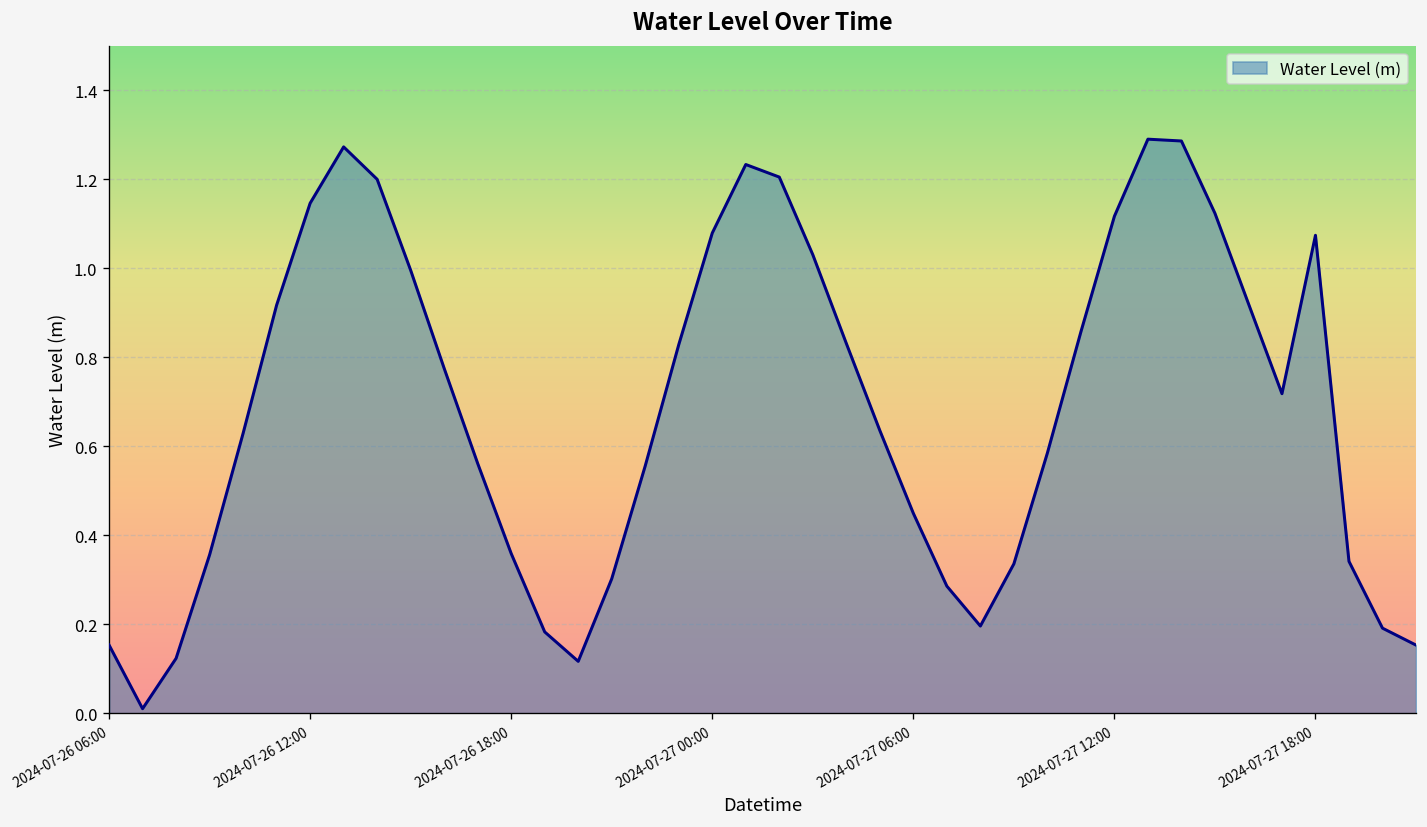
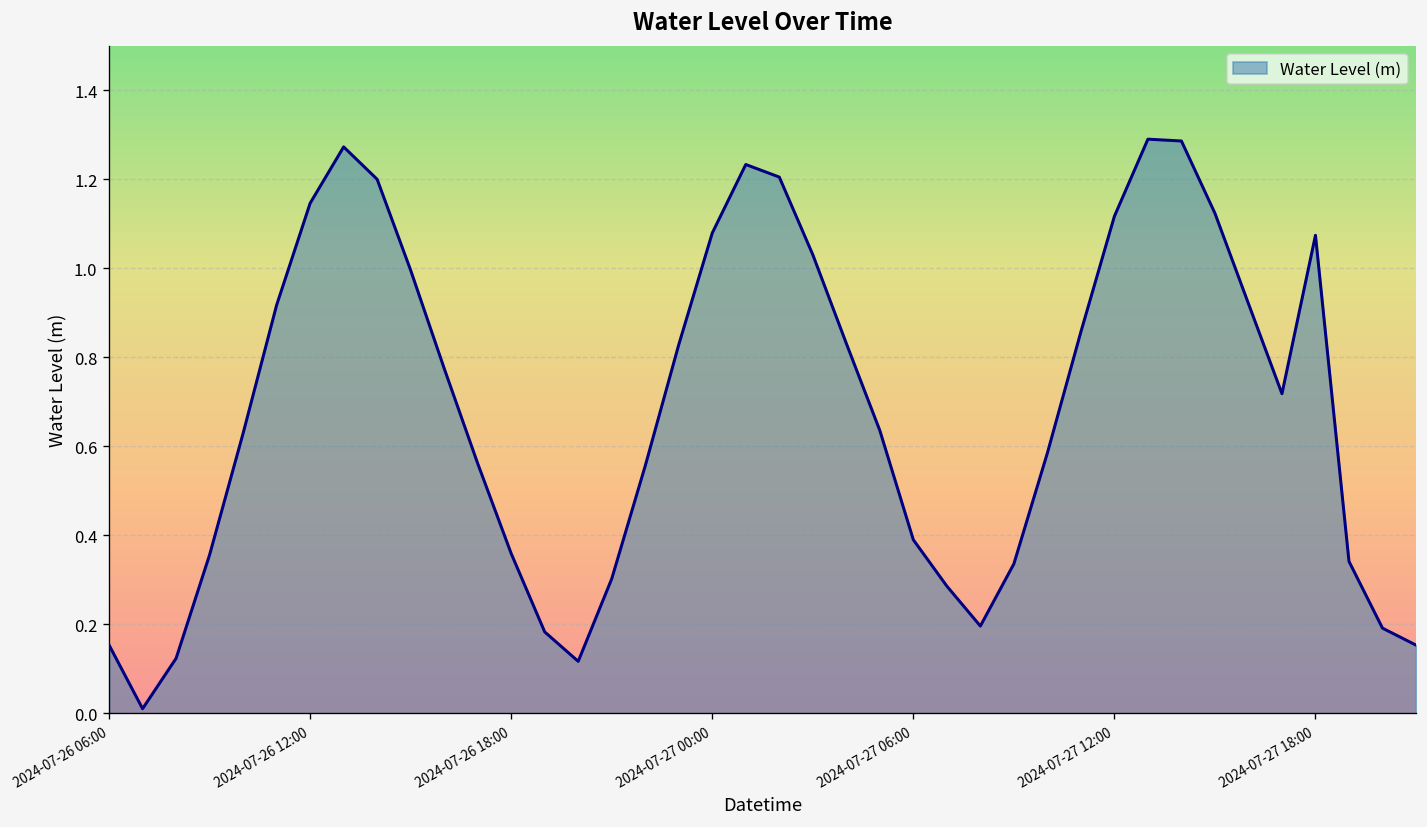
  {
    "2024-07-26 06:00": 0.15,
    "2024-07-26 12:00": 1.15,
    "2024-07-26 18:00": 0.36,
    "2024-07-27 00:00": 1.08,
-   "2024-07-27 06:00": 0.45,
+   "2024-07-27 06:00": 0.39,
    "2024-07-27 12:00": 1.12,
    "2024-07-27 18:00": 1.07
  }
